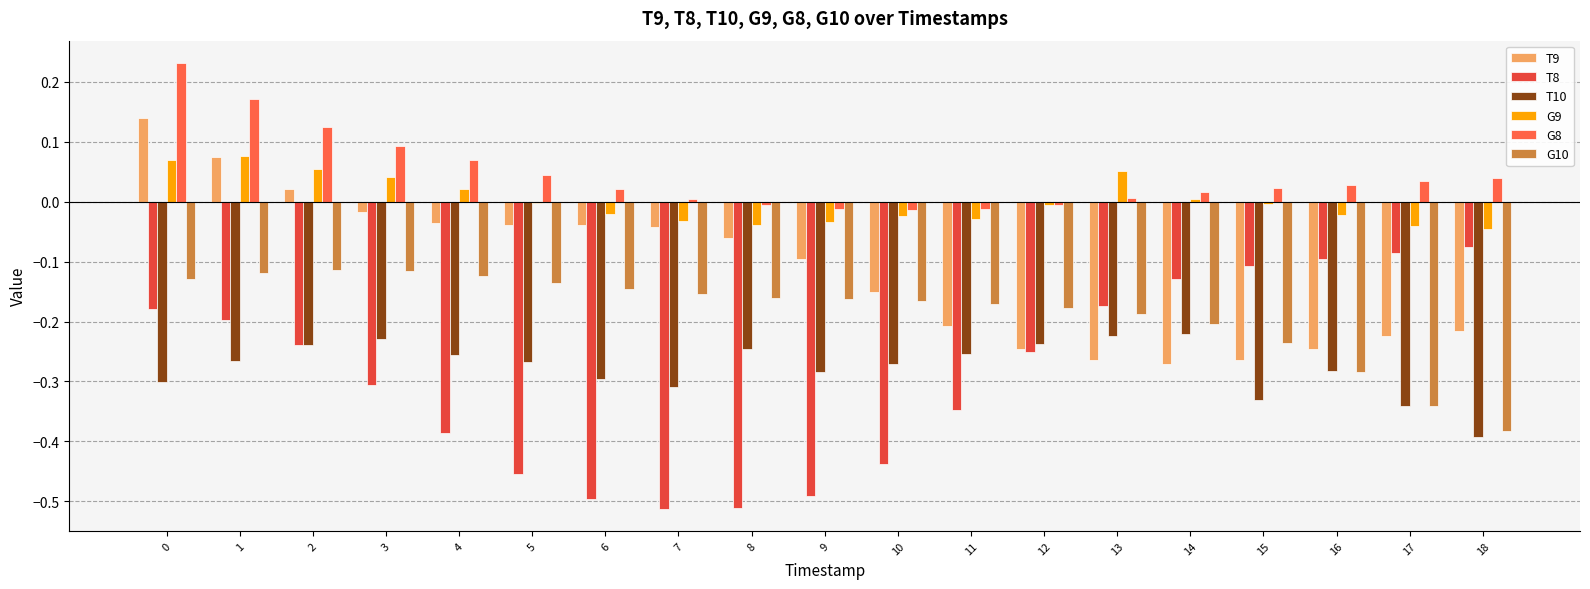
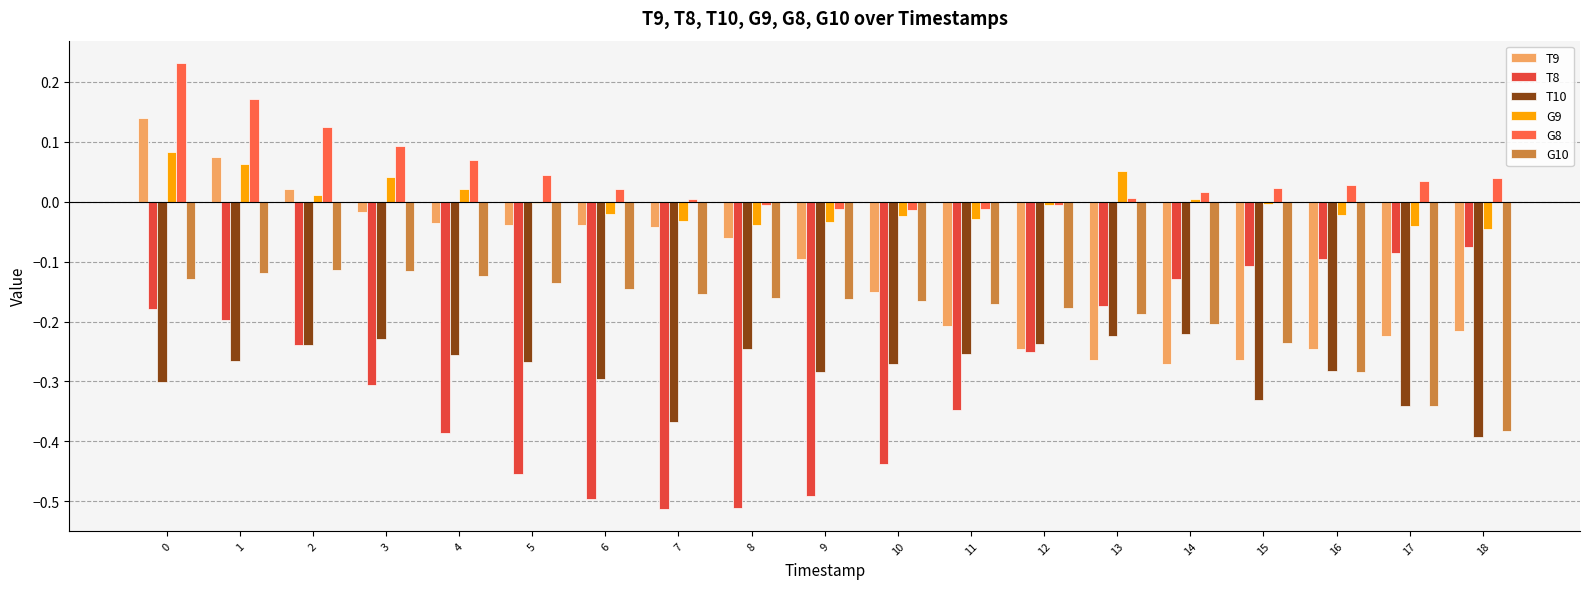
  {
    "T10": {
      "0": -0.30,
      "1": -0.27,
      "2": -0.24,
      "3": -0.23,
      "4": -0.26,
      "5": -0.27,
      "6": -0.30,
-     "7": -0.31,
+     "7": -0.37,
      "8": -0.25,
      "9": -0.28,
      "10": -0.27,
      "11": -0.25,
      "12": -0.24,
      "13": -0.22,
      "14": -0.22,
      "15": -0.33,
      "16": -0.28,
      "17": -0.34,
      "18": -0.39
    },
    "G9": {
-     "0": 0.07,
-     "1": 0.08,
-     "2": 0.05,
+     "0": 0.08,
+     "1": 0.06,
+     "2": 0.01,
      "3": 0.04,
      "4": 0.02,
      "6": -0.02,
      "7": -0.03,
      "8": -0.04,
      "9": -0.03,
      "10": -0.02,
      "11": -0.03,
      "12": -0.01,
      "13": 0.05,
      "14": 0.00,
      "16": -0.02,
      "17": -0.04,
      "18": -0.05
    }
  }
